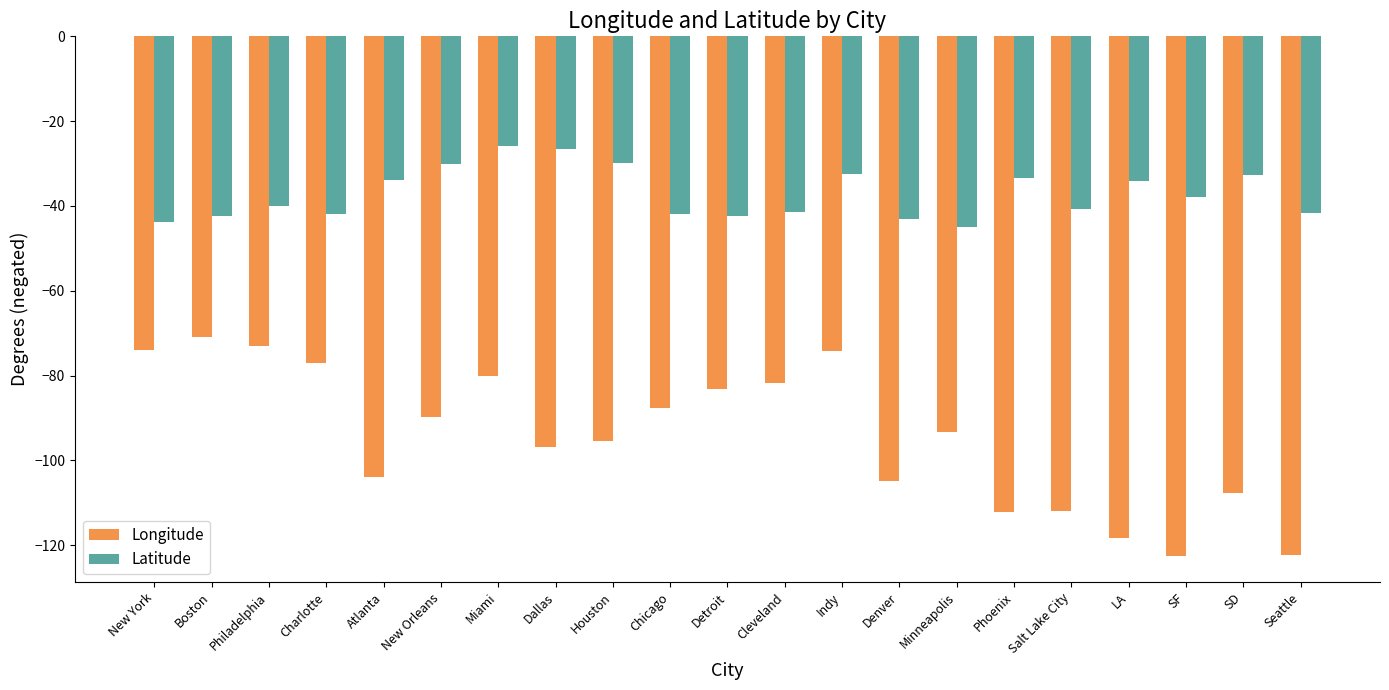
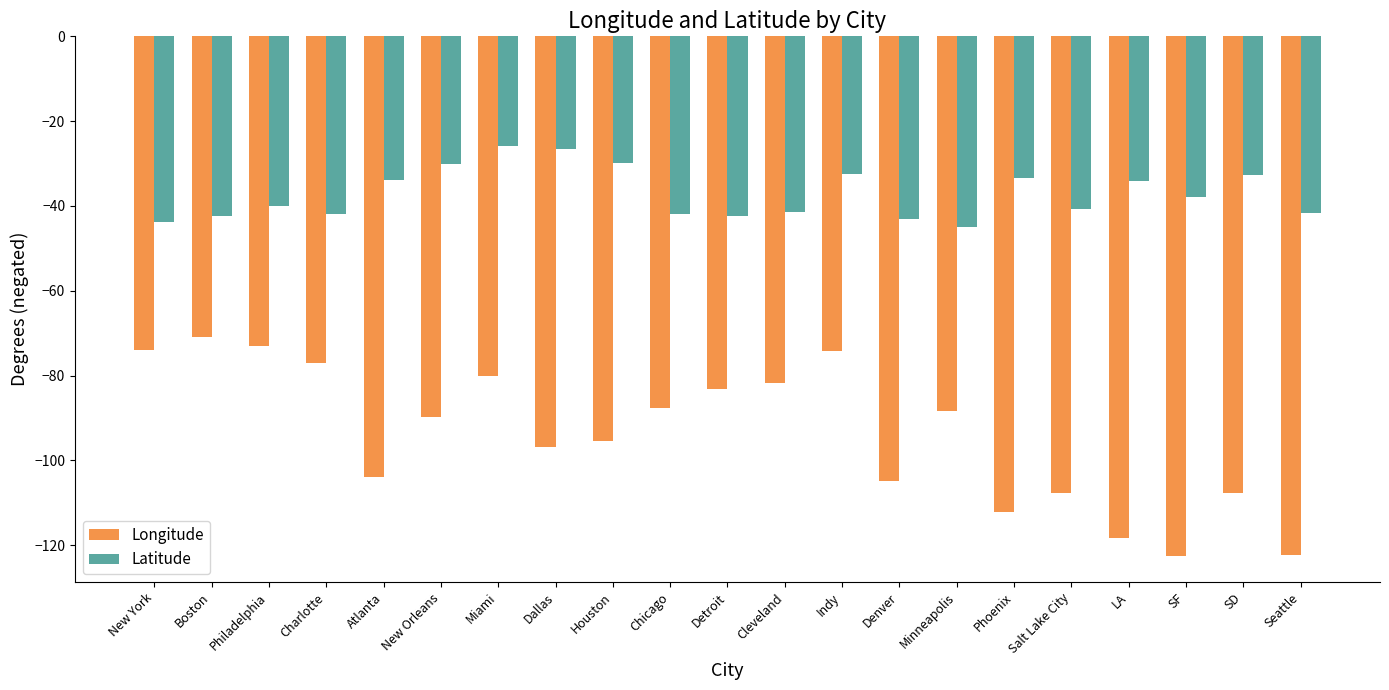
  {
    "Longitude": {
      "New York": -74,
      "Boston": -71,
      "Philadelphia": -73,
      "Charlotte": -77,
      "Atlanta": -104,
      "New Orleans": -90,
      "Miami": -80,
      "Dallas": -97,
      "Houston": -95,
      "Chicago": -88,
      "Detroit": -83,
      "Cleveland": -82,
      "Indy": -74,
      "Denver": -105,
-     "Minneapolis": -93,
+     "Minneapolis": -88,
      "Phoenix": -112,
-     "Salt Lake City": -112,
+     "Salt Lake City": -108,
      "LA": -118,
      "SF": -123,
      "SD": -108,
      "Seattle": -122
    },
    "Latitude": {
      "New York": -44,
      "Boston": -42,
      "Philadelphia": -40,
      "Charlotte": -42,
      "Atlanta": -34,
      "New Orleans": -30,
      "Miami": -26,
      "Dallas": -27,
      "Houston": -30,
      "Chicago": -42,
      "Detroit": -42,
      "Cleveland": -42,
      "Indy": -32,
      "Denver": -43,
      "Minneapolis": -45,
      "Phoenix": -34,
      "Salt Lake City": -41,
      "LA": -34,
      "SF": -38,
      "SD": -33,
      "Seattle": -42
    }
  }
